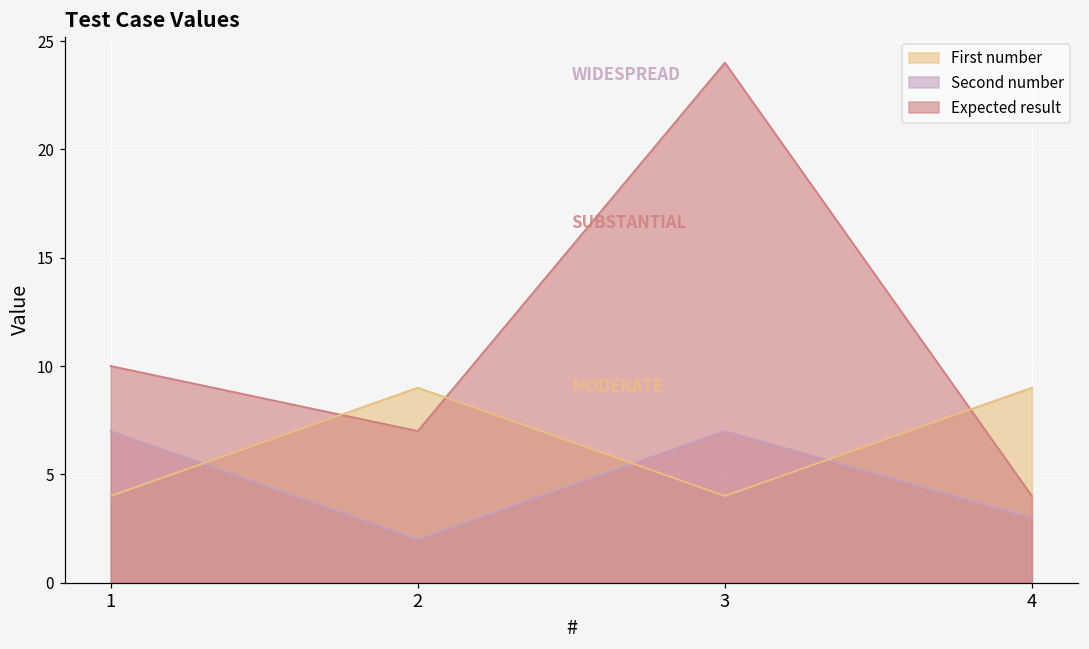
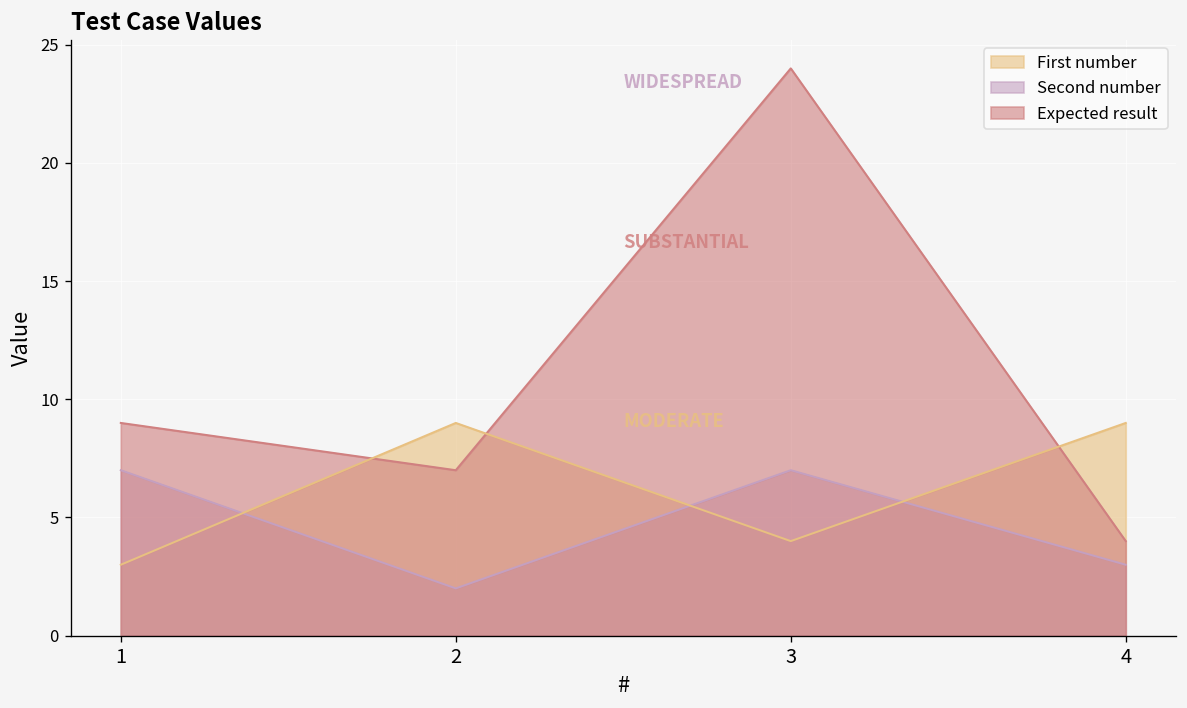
  {
    "First number": {
-     "1": 4,
+     "1": 3,
      "2": 9,
      "3": 4,
      "4": 9
    },
    "Second number": {
      "1": 7,
      "2": 2,
      "3": 7,
      "4": 3
    },
    "Expected result": {
-     "1": 10,
+     "1": 9,
      "2": 7,
      "3": 24,
      "4": 4
    }
  }
